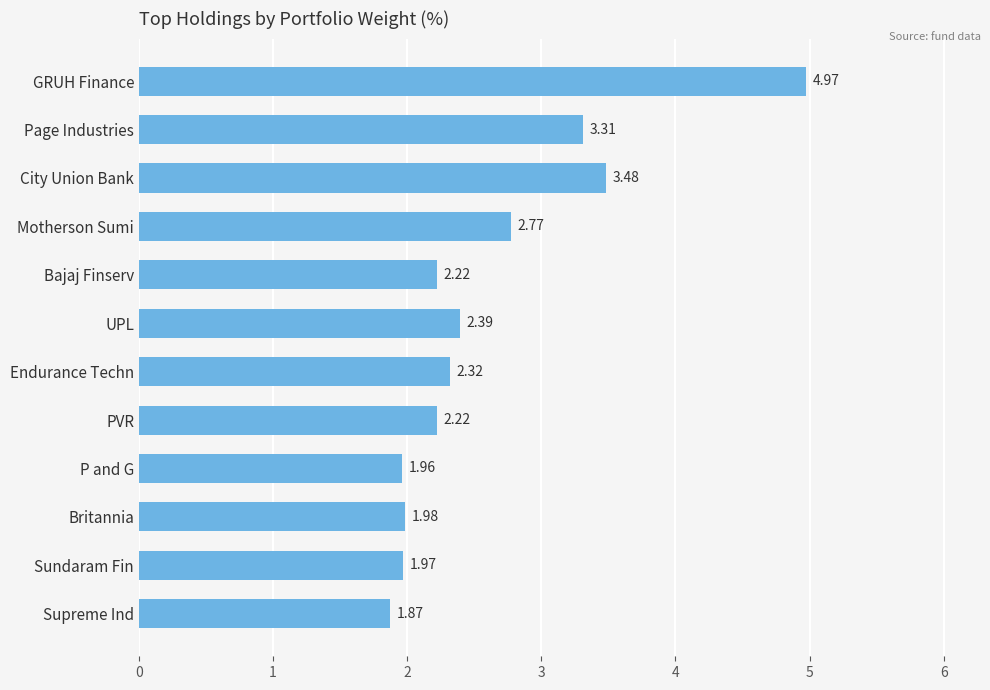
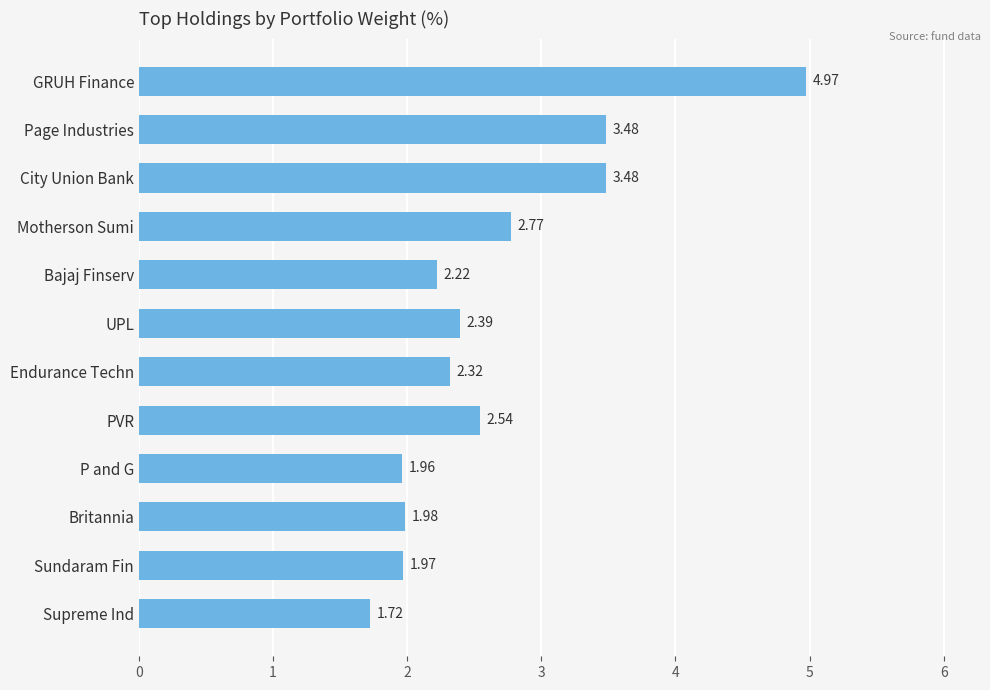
  {
    "GRUH Finance": 4.97,
-   "Page Industries": 3.31,
+   "Page Industries": 3.48,
    "City Union Bank": 3.48,
    "Motherson Sumi": 2.77,
    "Bajaj Finserv": 2.22,
    "UPL": 2.39,
    "Endurance Techn": 2.32,
-   "PVR": 2.22,
+   "PVR": 2.54,
    "P and G": 1.96,
    "Britannia": 1.98,
    "Sundaram Fin": 1.97,
-   "Supreme Ind": 1.87
+   "Supreme Ind": 1.72
  }
